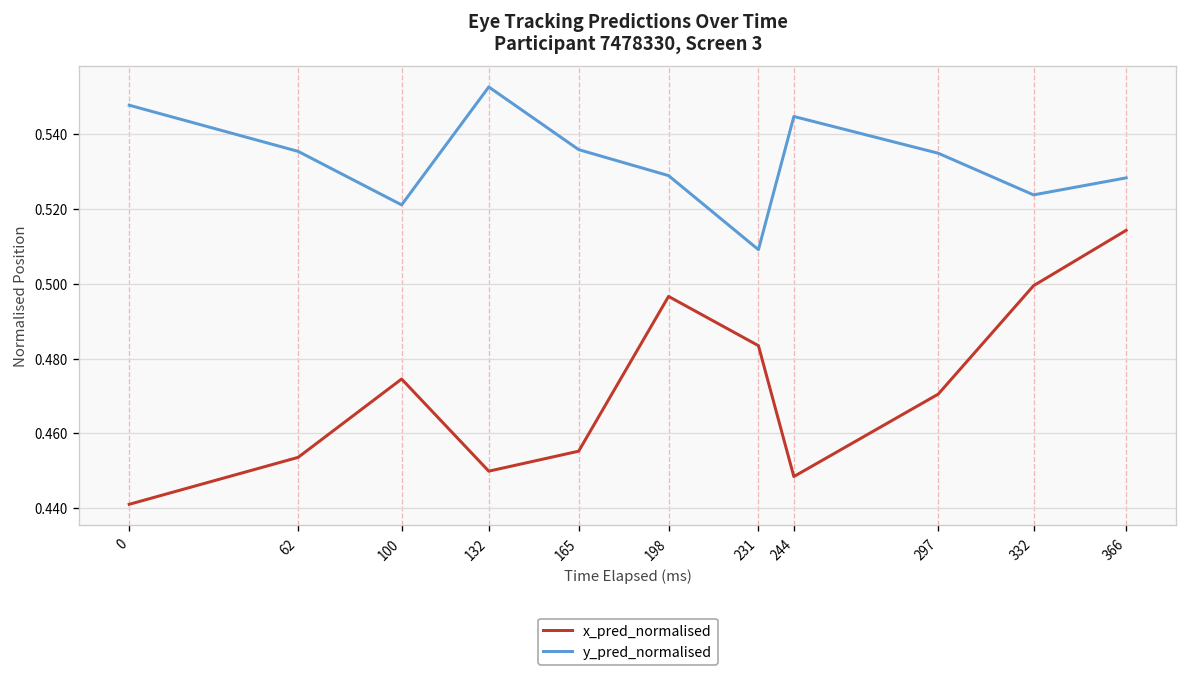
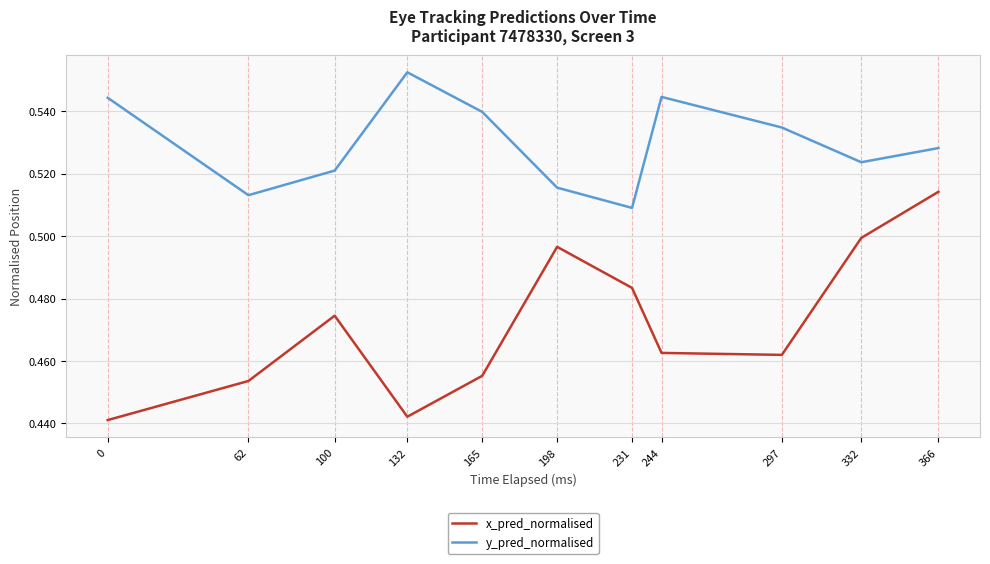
  {
    "x_pred_normalised": {
      "0": 0.441,
      "62": 0.454,
      "100": 0.475,
-     "132": 0.450,
+     "132": 0.442,
      "165": 0.455,
      "198": 0.497,
      "231": 0.483,
-     "244": 0.448,
-     "297": 0.470,
+     "244": 0.463,
+     "297": 0.462,
      "332": 0.499,
      "366": 0.514
    },
    "y_pred_normalised": {
-     "0": 0.548,
-     "62": 0.535,
+     "0": 0.544,
+     "62": 0.513,
      "100": 0.521,
      "132": 0.553,
-     "165": 0.536,
-     "198": 0.529,
+     "165": 0.540,
+     "198": 0.516,
      "231": 0.509,
      "244": 0.545,
      "297": 0.535,
      "332": 0.524,
      "366": 0.528
    }
  }
